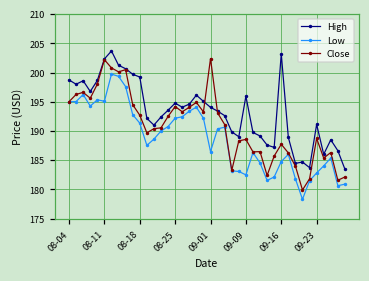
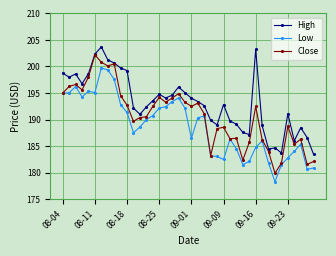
  {
    "High": {
      "08-04": 199,
      "08-18": 199,
      "08-25": 195,
      "09-01": 194,
-     "09-09": 196,
+     "09-09": 193,
      "09-16": 203,
      "09-23": 191
    },
    "Low": {
      "08-11": 195,
      "08-18": 191,
      "08-25": 192,
      "09-01": 186,
      "09-09": 182,
      "09-16": 185,
      "09-23": 183
    },
    "Close": {
      "08-18": 193,
      "08-25": 194,
-     "09-01": 202,
+     "09-01": 193,
      "09-09": 189,
-     "09-16": 188,
+     "09-16": 192,
      "09-23": 189
    }
  }
